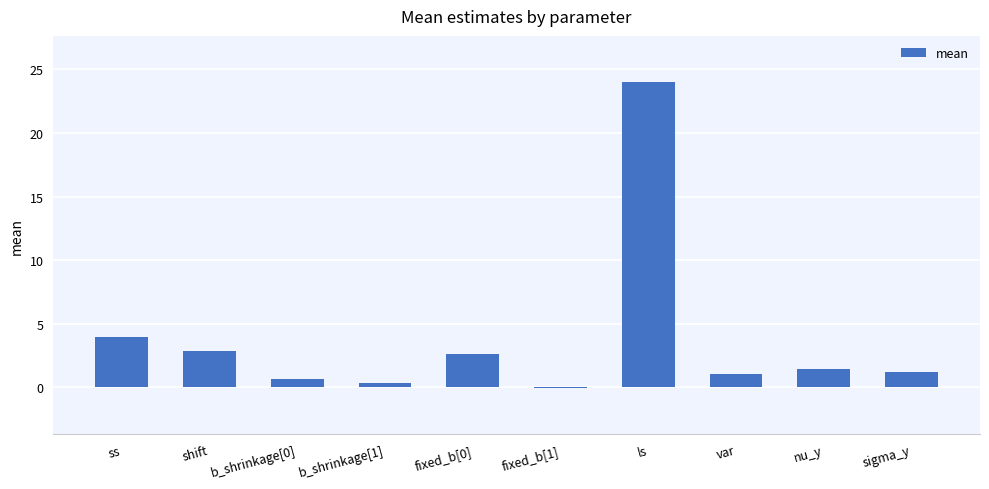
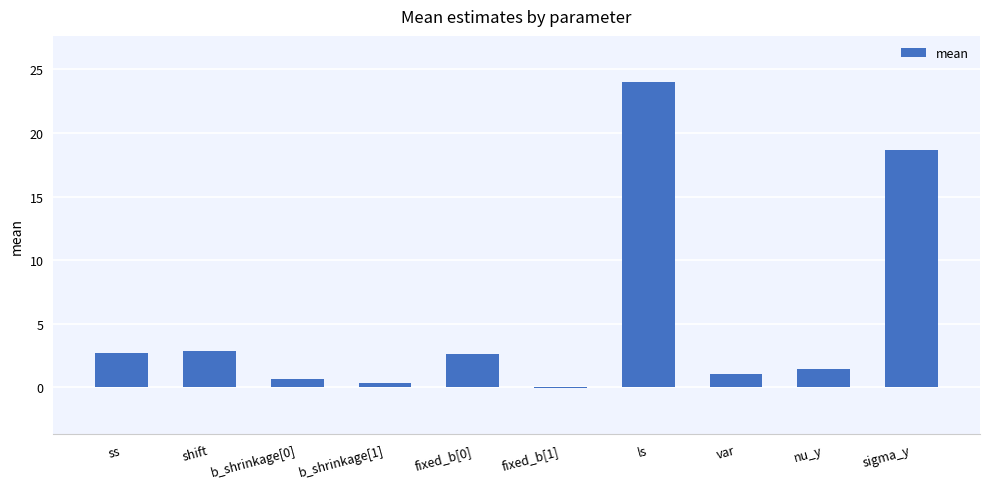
  {
-   "ss": 4.0,
+   "ss": 2.7,
    "shift": 2.8,
    "b_shrinkage[0]": 0.7,
    "b_shrinkage[1]": 0.3,
    "fixed_b[0]": 2.6,
    "ls": 24.0,
    "var": 1.0,
    "nu_y": 1.4,
-   "sigma_y": 1.2
+   "sigma_y": 18.7
  }
